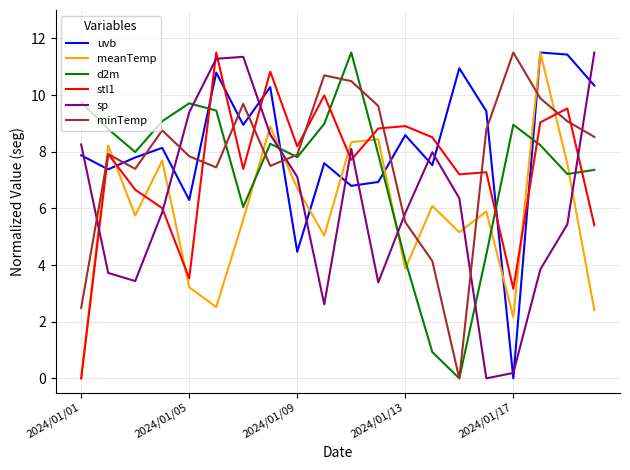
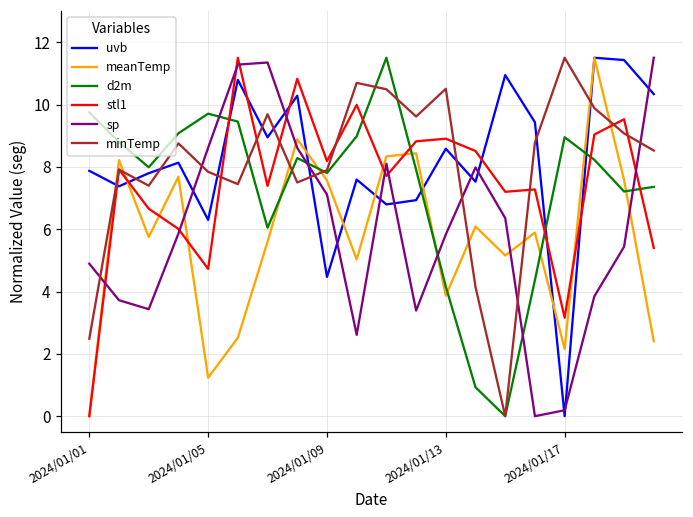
  {
    "uvb": {
      "2024/01/01": 7.9,
      "2024/01/05": 6.3,
      "2024/01/09": 4.5,
      "2024/01/13": 8.6,
      "2024/01/17": 0.0
    },
    "meanTemp": {
-     "2024/01/05": 3.2,
-     "2024/01/09": 6.7,
+     "2024/01/05": 1.2,
+     "2024/01/09": 7.6,
      "2024/01/13": 3.9,
      "2024/01/17": 2.2
    },
    "d2m": {
      "2024/01/05": 9.7,
      "2024/01/13": 4.2,
      "2024/01/17": 8.9
    },
    "stl1": {
-     "2024/01/05": 3.5,
+     "2024/01/05": 4.7,
      "2024/01/09": 8.2,
      "2024/01/13": 8.9,
      "2024/01/17": 3.2
    },
    "sp": {
-     "2024/01/01": 8.3,
-     "2024/01/05": 9.4,
+     "2024/01/01": 4.9,
+     "2024/01/05": 8.6,
      "2024/01/09": 7.1,
      "2024/01/13": 5.8,
      "2024/01/17": 0.2
    },
    "minTemp": {
      "2024/01/01": 2.5,
      "2024/01/05": 7.8,
-     "2024/01/13": 5.5,
+     "2024/01/13": 10.5,
      "2024/01/17": 11.5
    }
  }
